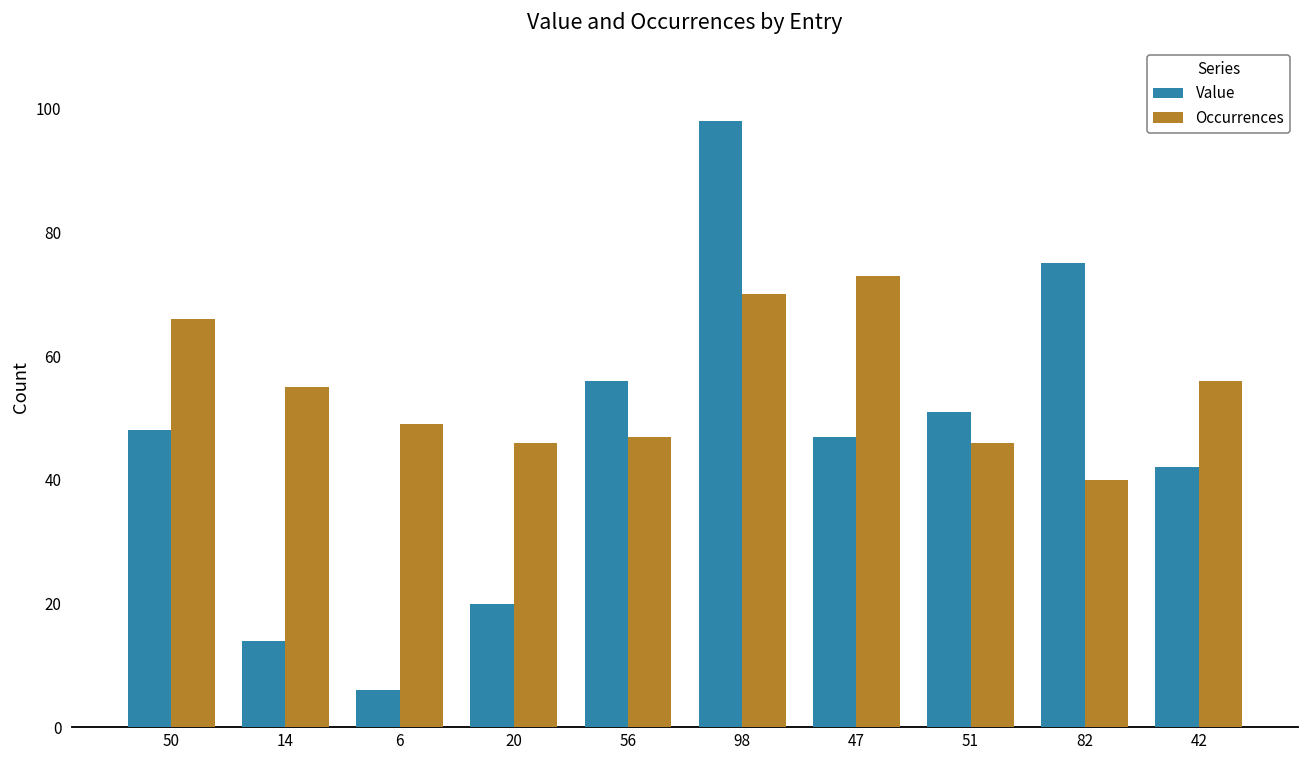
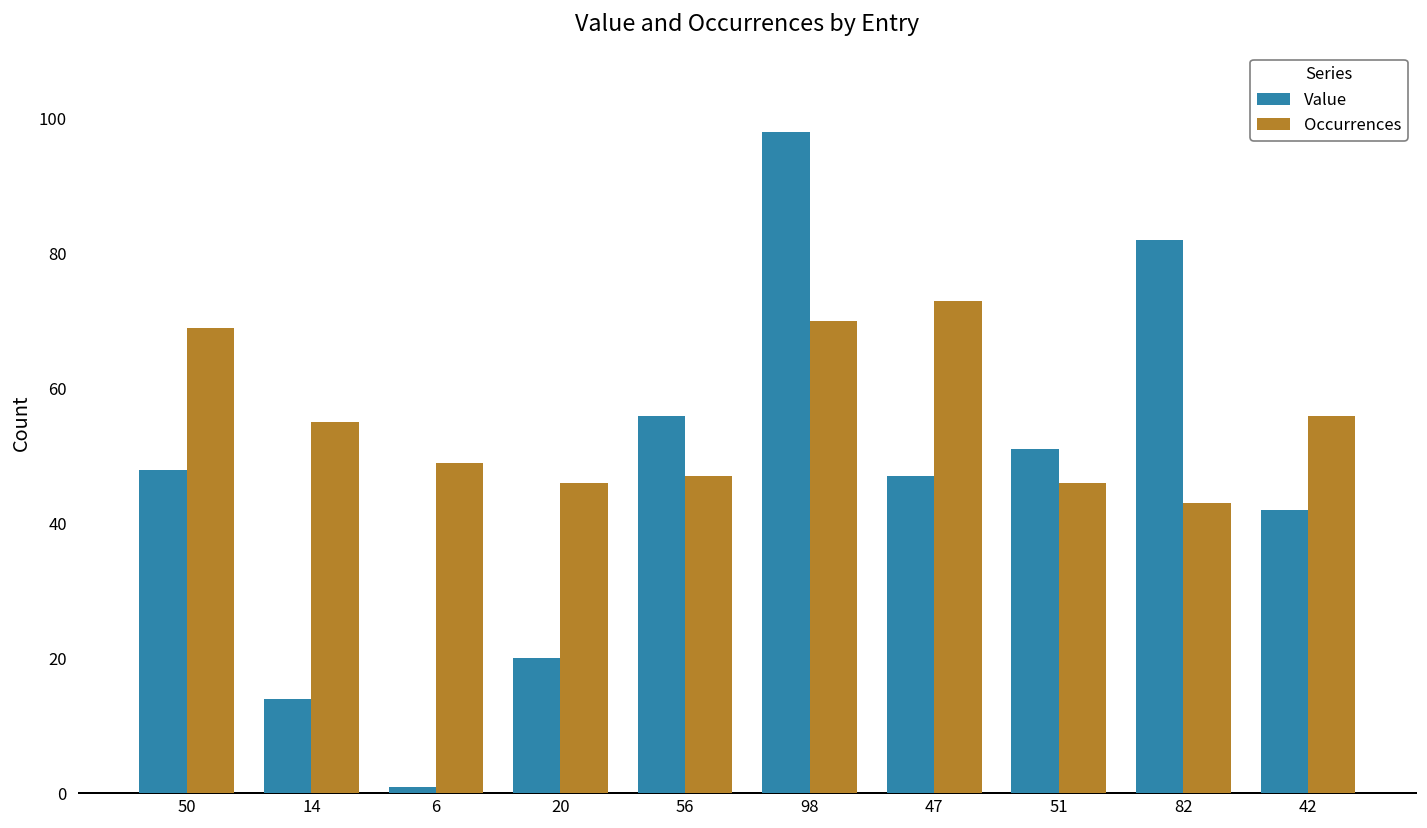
  {
    "Value": {
      "50": 48,
      "14": 14,
-     "6": 6,
+     "6": 1,
      "20": 20,
      "56": 56,
      "98": 98,
      "47": 47,
      "51": 51,
-     "82": 75,
+     "82": 82,
      "42": 42
    },
    "Occurrences": {
-     "50": 66,
+     "50": 69,
      "14": 55,
      "6": 49,
      "20": 46,
      "56": 47,
      "98": 70,
      "47": 73,
      "51": 46,
-     "82": 40,
+     "82": 43,
      "42": 56
    }
  }
